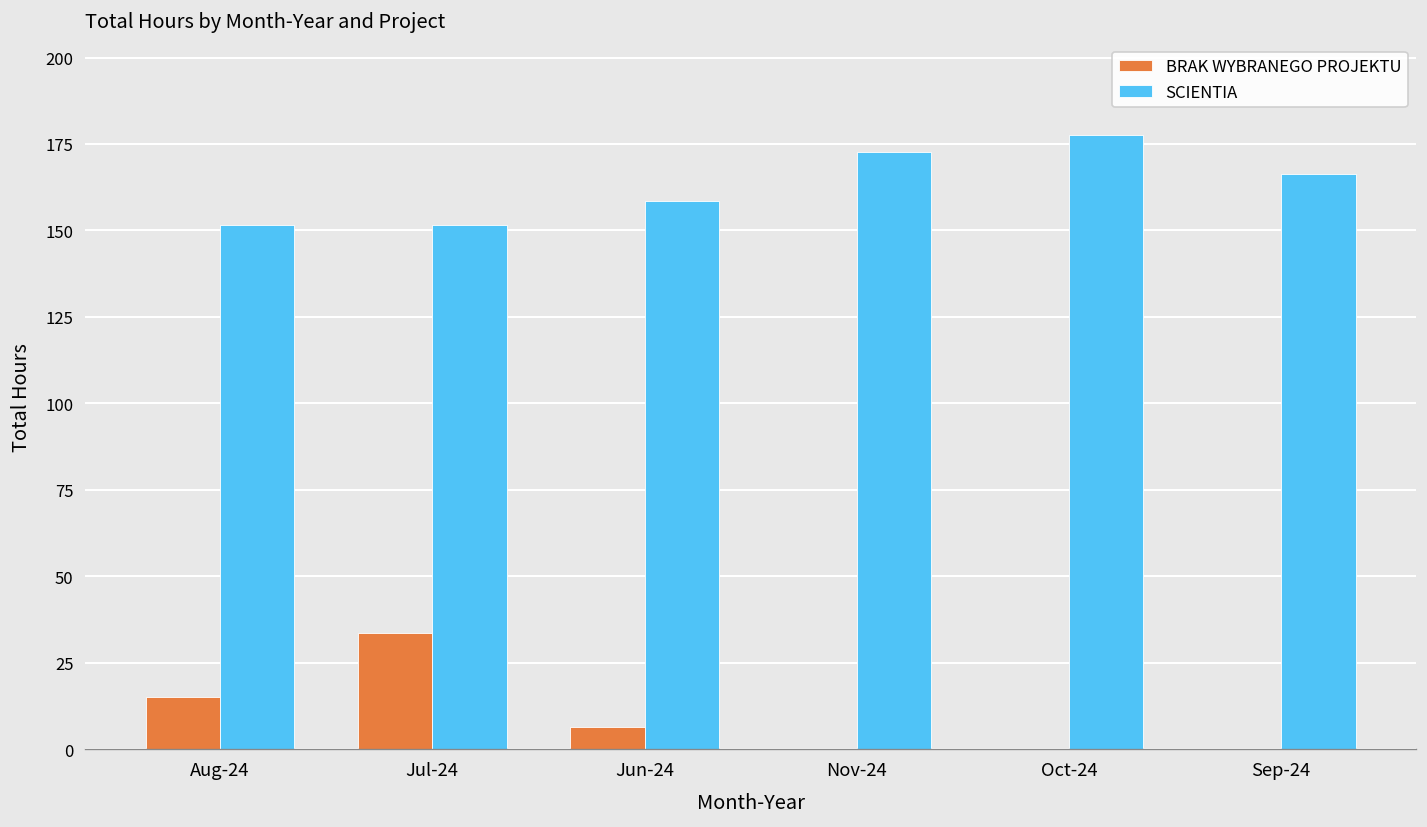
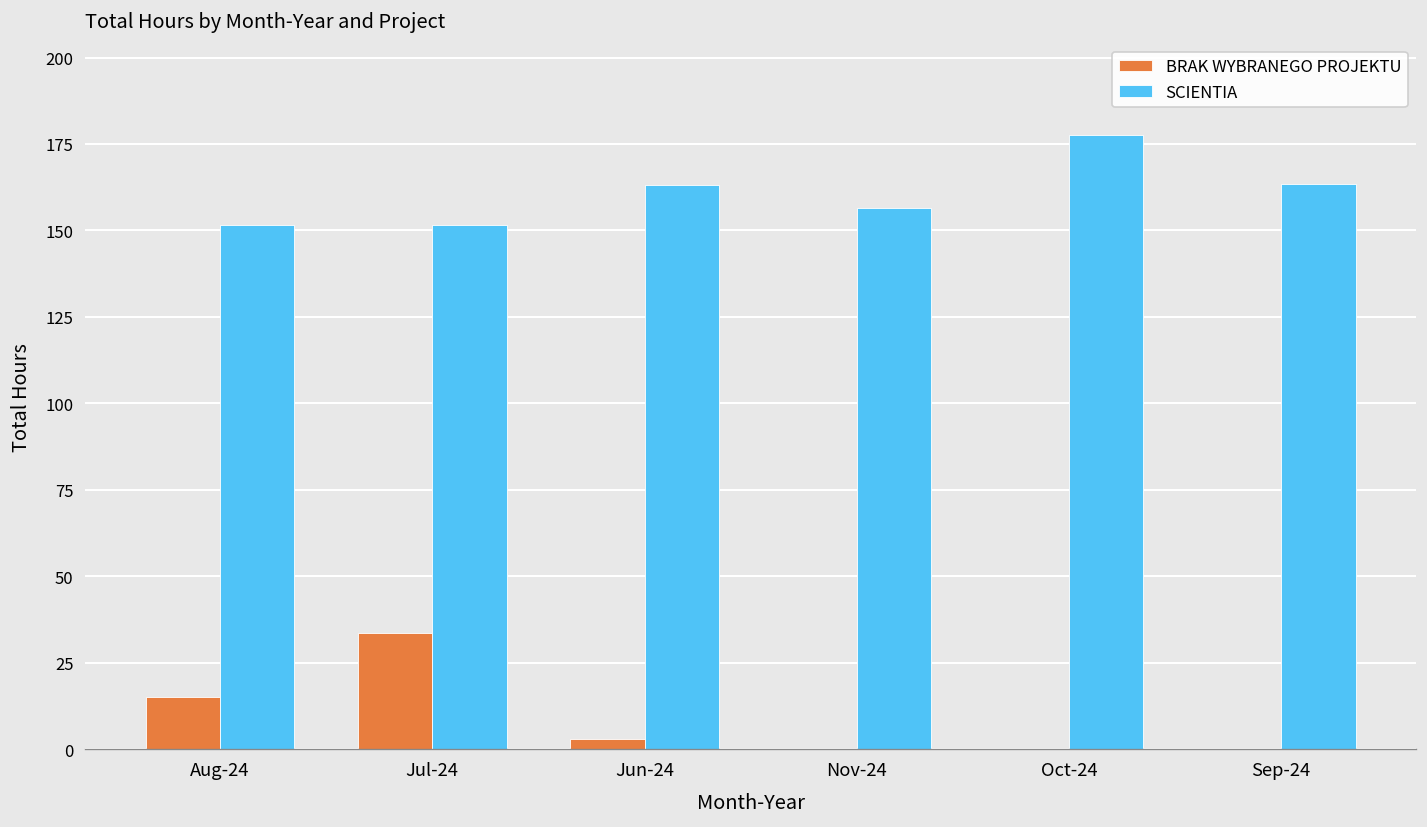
  {
    "BRAK WYBRANEGO PROJEKTU": {
      "Aug-24": 15,
      "Jul-24": 34,
-     "Jun-24": 7,
+     "Jun-24": 3,
      "Nov-24": 0,
      "Oct-24": 0,
      "Sep-24": 0
    },
    "SCIENTIA": {
      "Aug-24": 152,
      "Jul-24": 152,
-     "Jun-24": 159,
-     "Nov-24": 173,
+     "Jun-24": 163,
+     "Nov-24": 157,
      "Oct-24": 178,
-     "Sep-24": 166
+     "Sep-24": 164
    }
  }
